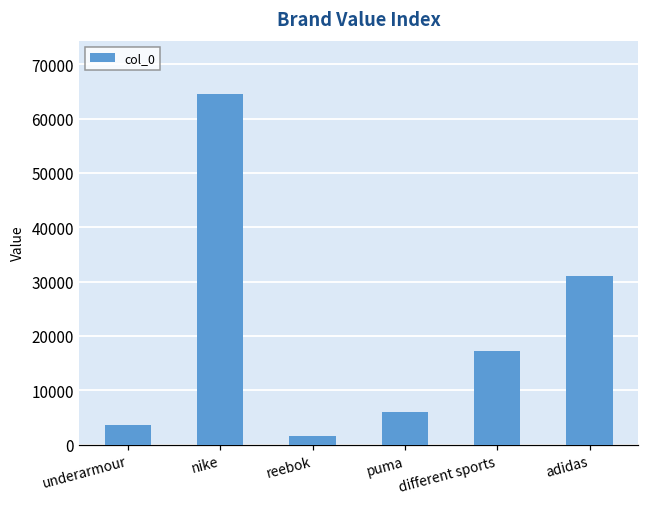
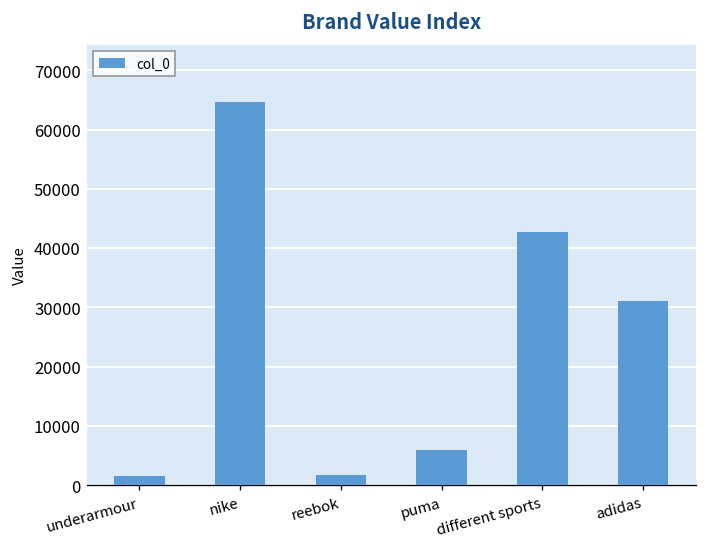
  {
-   "underarmour": 4000,
+   "underarmour": 2000,
    "nike": 65000,
    "reebok": 2000,
    "puma": 6000,
-   "different sports": 17000,
+   "different sports": 43000,
    "adidas": 31000
  }
